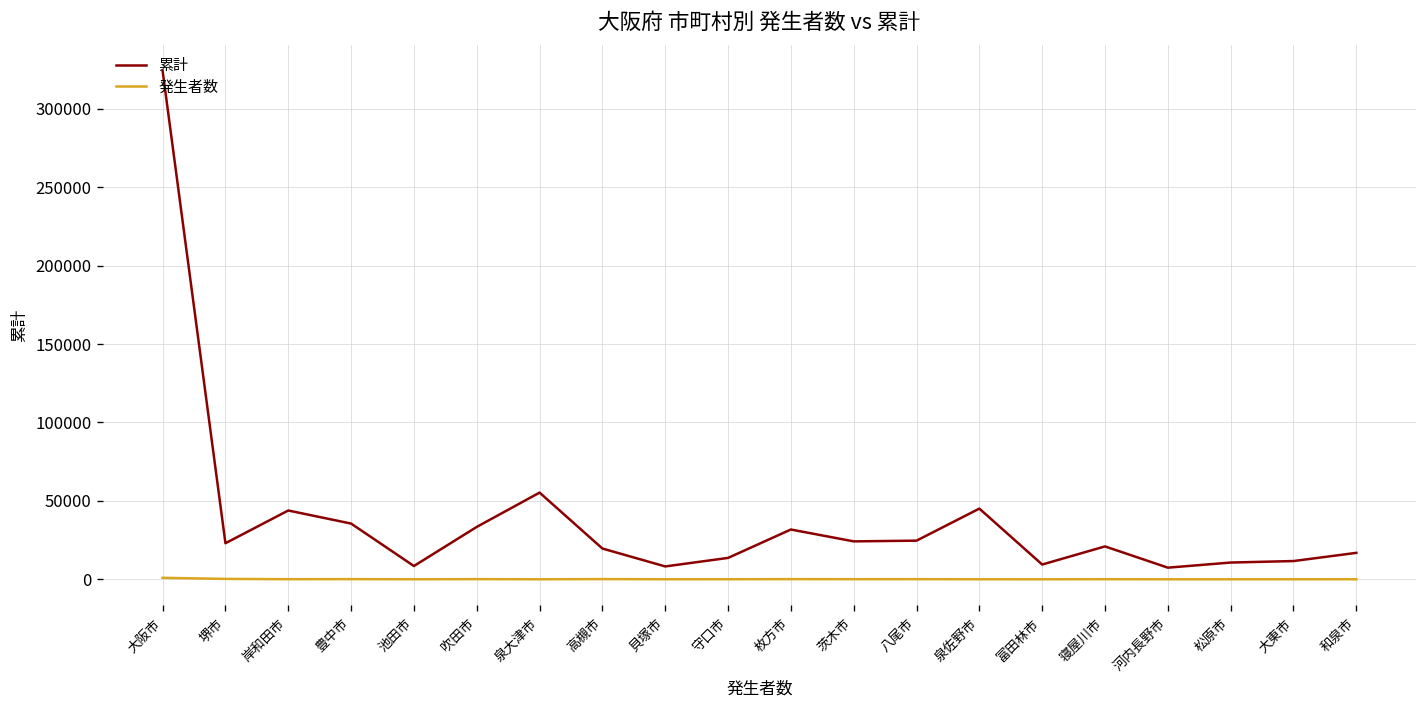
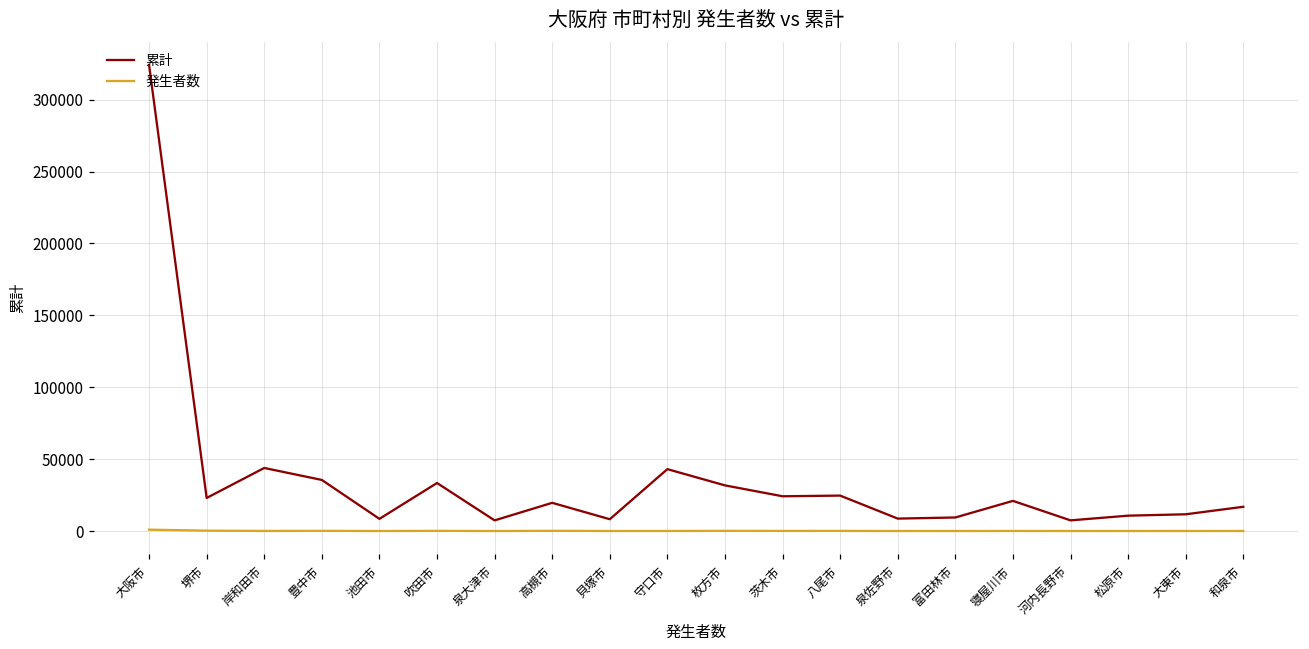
  {
    "累計": {
      "大阪市": 324000,
      "堺市": 23000,
      "岸和田市": 44000,
      "豊中市": 36000,
      "池田市": 8000,
      "吹田市": 33000,
-     "泉大津市": 55000,
+     "泉大津市": 7000,
      "高槻市": 20000,
      "貝塚市": 8000,
-     "守口市": 14000,
+     "守口市": 43000,
      "枚方市": 32000,
      "茨木市": 24000,
      "八尾市": 25000,
-     "泉佐野市": 45000,
+     "泉佐野市": 9000,
      "富田林市": 9000,
      "寝屋川市": 21000,
      "河内長野市": 7000,
      "松原市": 11000,
      "大東市": 12000,
      "和泉市": 17000
    },
    "発生者数": {
      "大阪市": 1000,
      "堺市": 0,
      "岸和田市": 0,
      "豊中市": 0,
      "池田市": 0,
      "吹田市": 0,
      "泉大津市": 0,
      "高槻市": 0,
      "貝塚市": 0,
      "守口市": 0,
      "枚方市": 0,
      "茨木市": 0,
      "八尾市": 0,
      "泉佐野市": 0,
      "富田林市": 0,
      "寝屋川市": 0,
      "河内長野市": 0,
      "松原市": 0,
      "大東市": 0,
      "和泉市": 0
    }
  }
